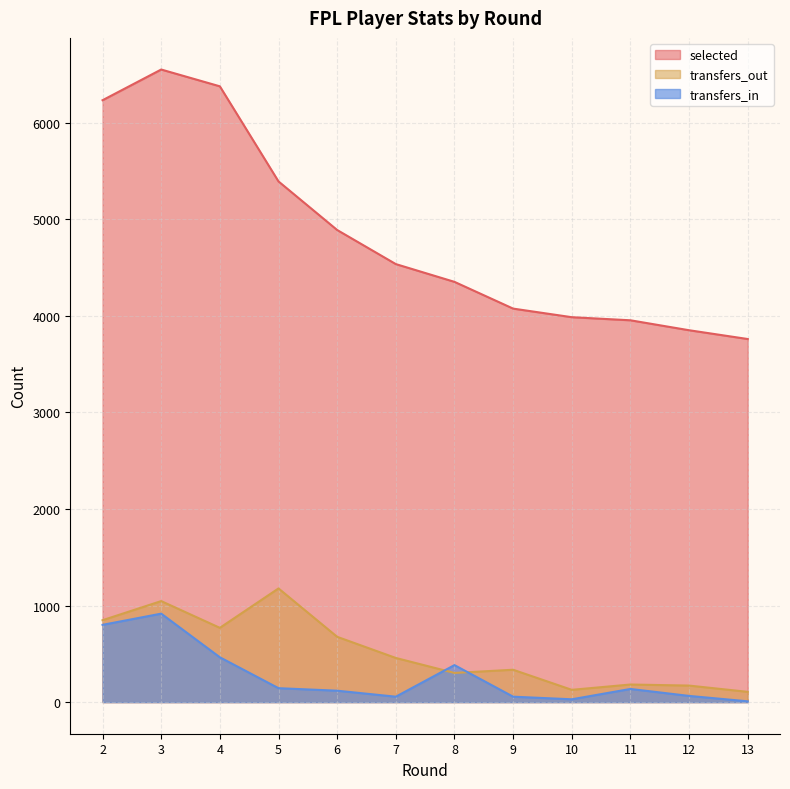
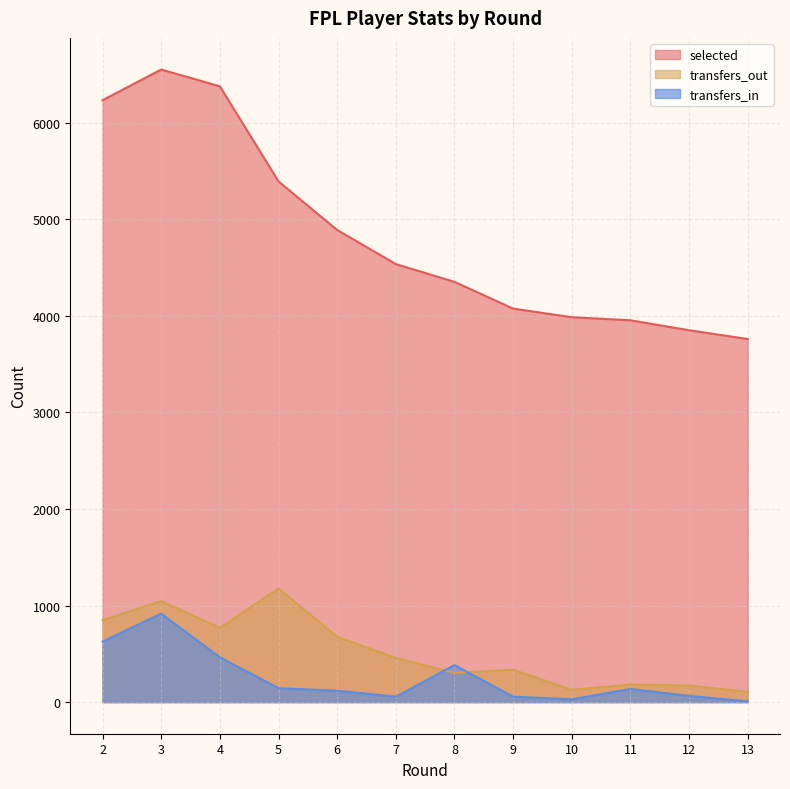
  {
    "transfers_in": {
-     "2": 800,
+     "2": 600,
      "3": 900,
      "4": 500,
      "5": 100,
      "6": 100,
      "7": 100,
      "8": 400,
      "9": 100,
      "10": 0,
      "11": 100,
      "12": 100,
      "13": 0
    }
  }
